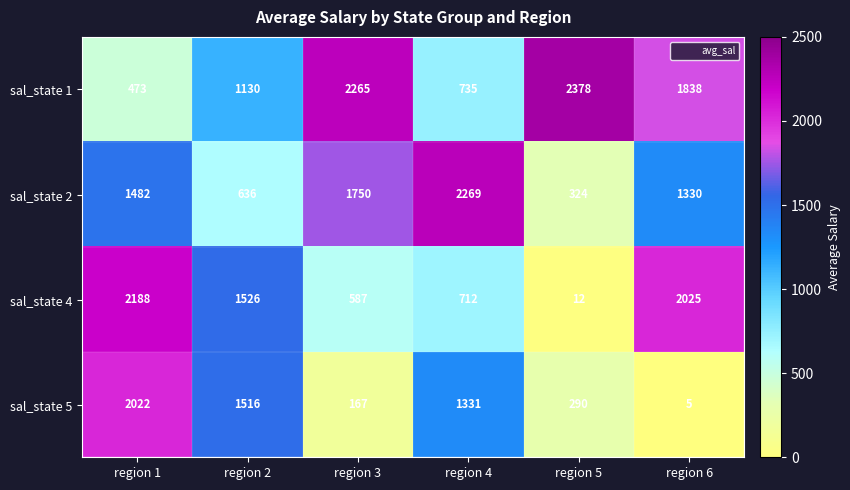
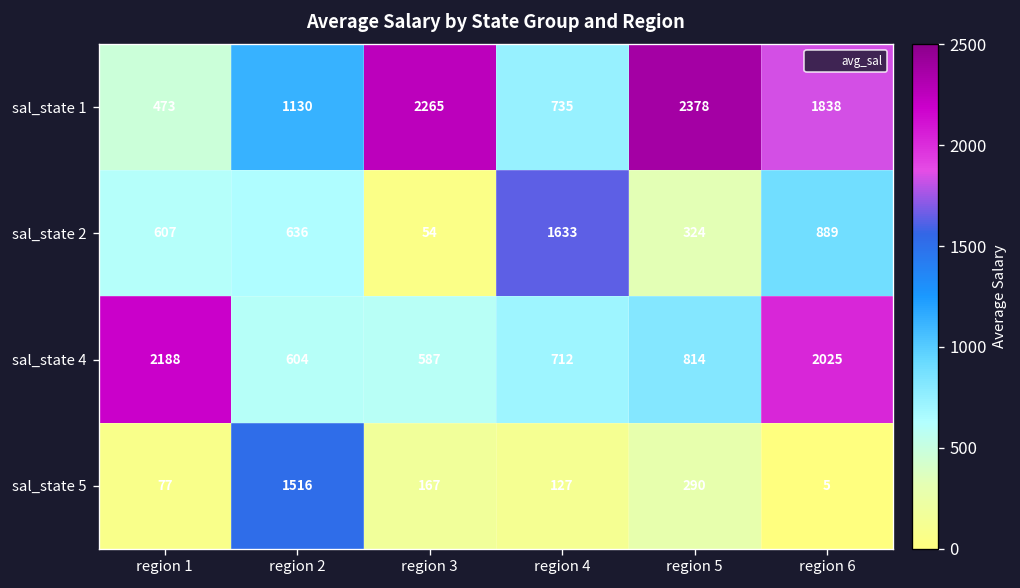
  {
    "sal_state 1": {
      "region 1": 473,
      "region 2": 1130,
      "region 3": 2265,
      "region 4": 735,
      "region 5": 2378,
      "region 6": 1838
    },
    "sal_state 2": {
-     "region 1": 1482,
+     "region 1": 607,
      "region 2": 636,
-     "region 3": 1750,
-     "region 4": 2269,
+     "region 3": 54,
+     "region 4": 1633,
      "region 5": 324,
-     "region 6": 1330
+     "region 6": 889
    },
    "sal_state 4": {
      "region 1": 2188,
-     "region 2": 1526,
+     "region 2": 604,
      "region 3": 587,
      "region 4": 712,
-     "region 5": 12,
+     "region 5": 814,
      "region 6": 2025
    },
    "sal_state 5": {
-     "region 1": 2022,
+     "region 1": 77,
      "region 2": 1516,
      "region 3": 167,
-     "region 4": 1331,
+     "region 4": 127,
      "region 5": 290,
      "region 6": 5
    }
  }
